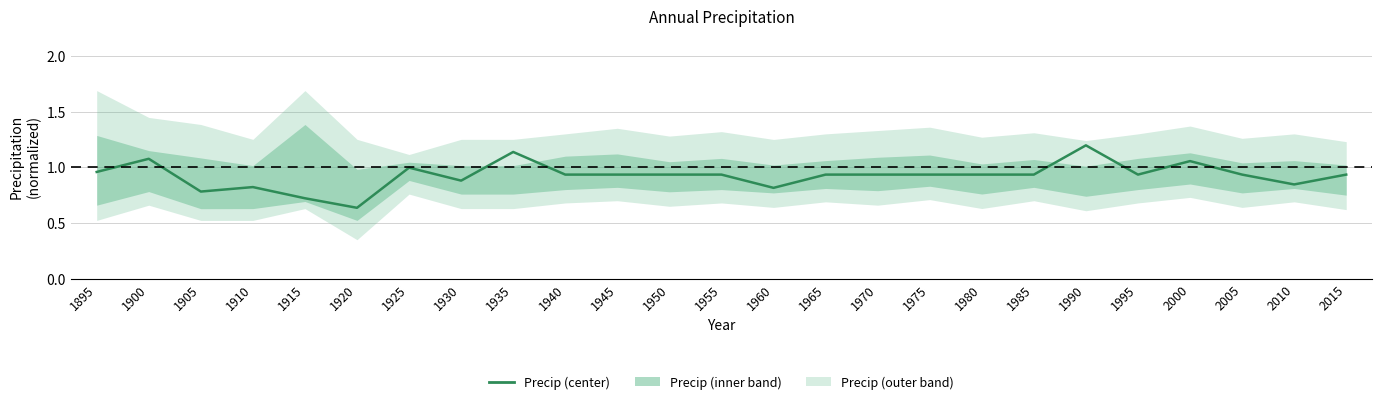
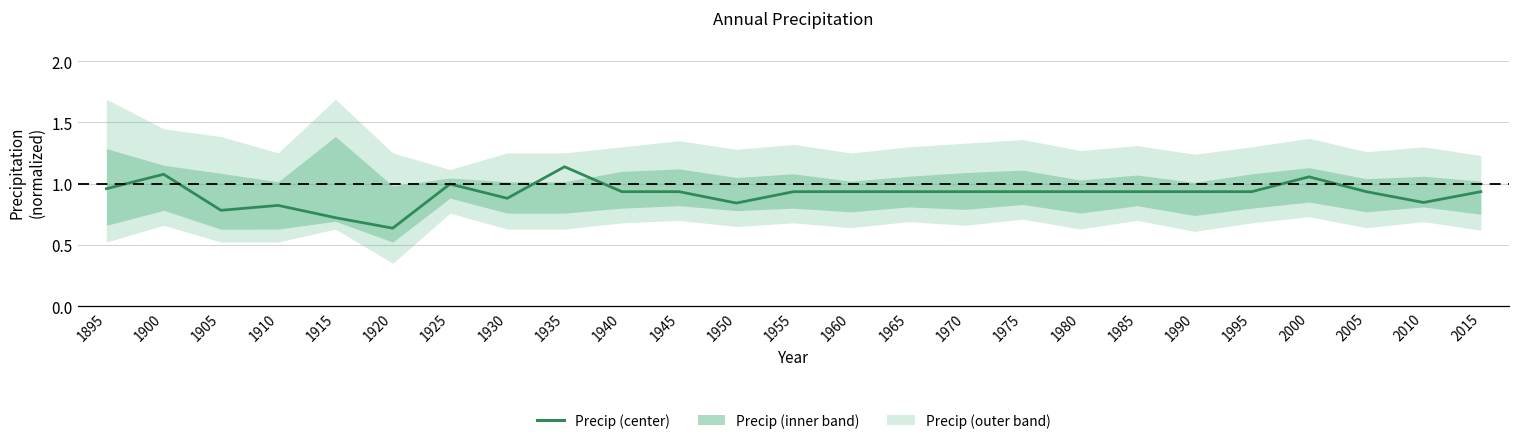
  {
    "Precip (center)": {
      "1895": 0.96,
      "1900": 1.08,
      "1905": 0.78,
      "1910": 0.82,
      "1915": 0.72,
      "1920": 0.64,
      "1925": 1.00,
      "1930": 0.88,
      "1935": 1.14,
      "1940": 0.93,
      "1945": 0.93,
-     "1950": 0.93,
+     "1950": 0.84,
      "1955": 0.93,
-     "1960": 0.82,
+     "1960": 0.93,
      "1965": 0.93,
      "1970": 0.93,
      "1975": 0.93,
      "1980": 0.93,
      "1985": 0.93,
-     "1990": 1.20,
+     "1990": 0.93,
      "1995": 0.93,
      "2000": 1.06,
      "2005": 0.93,
      "2010": 0.85,
      "2015": 0.93
    }
  }
